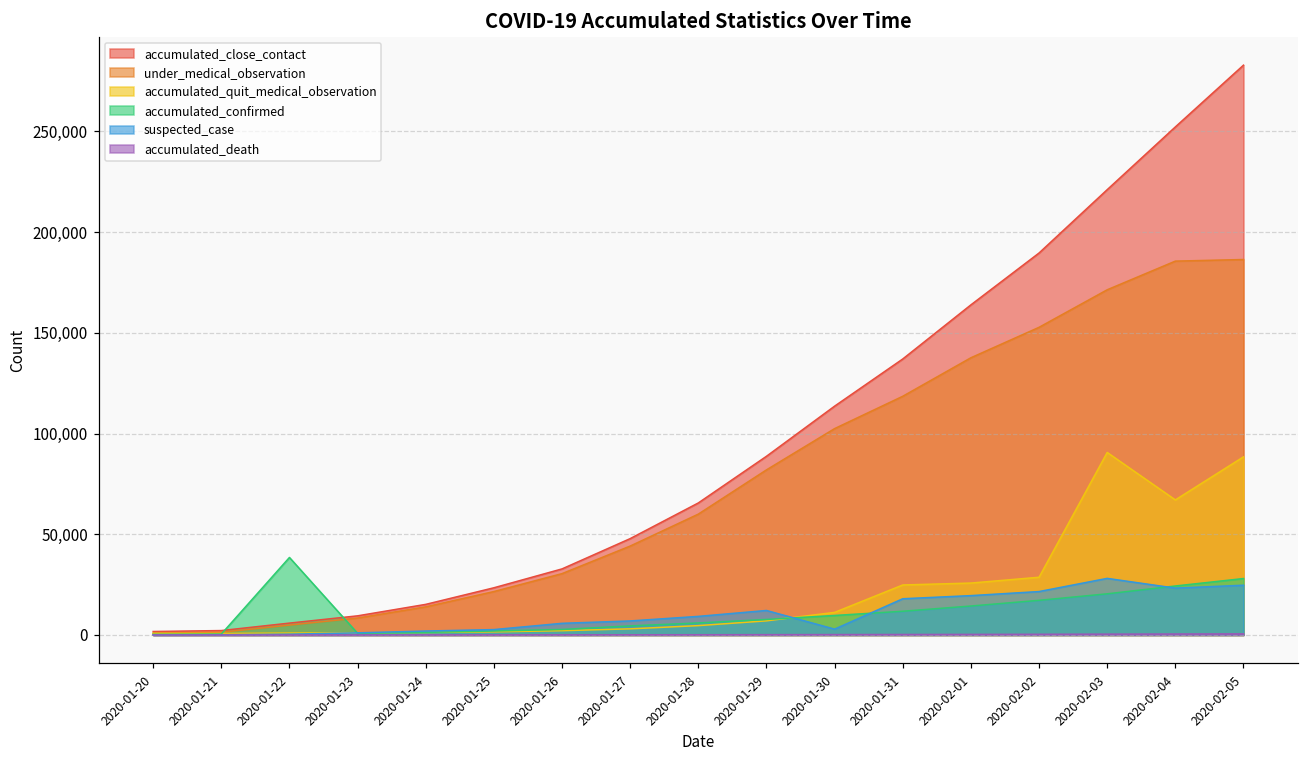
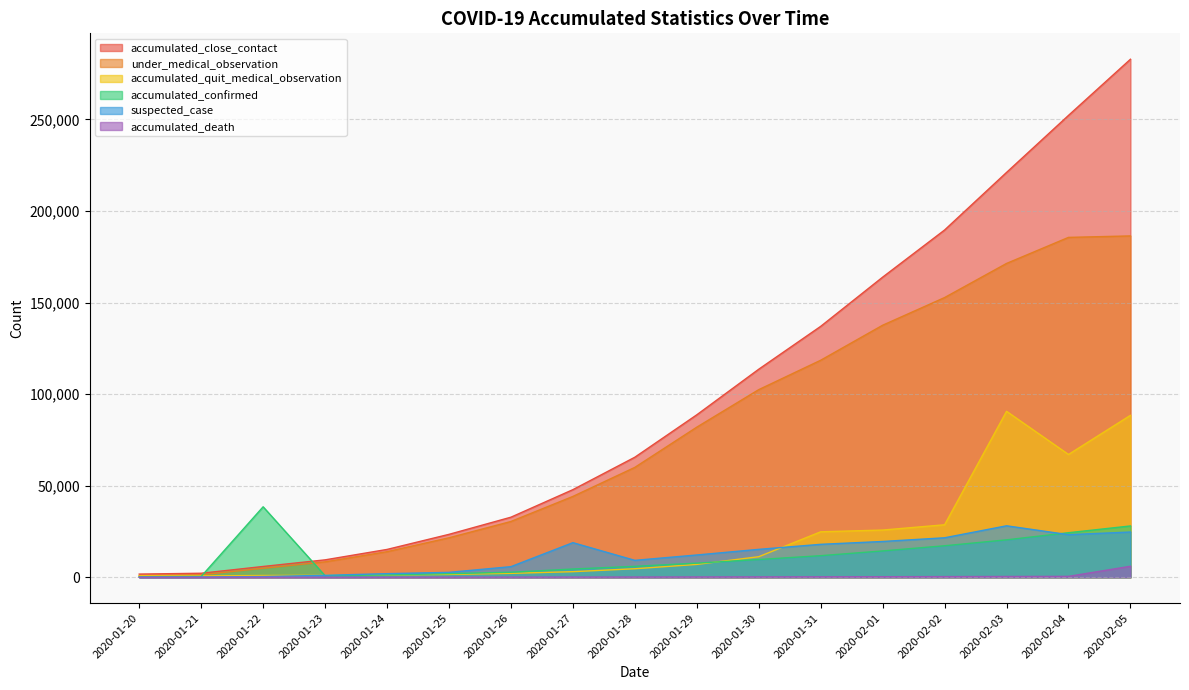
  {
    "accumulated_quit_medical_observation": {
      "2020-01-27": "3,000",
      "2020-01-30": "11,000",
      "2020-01-31": "25,000",
      "2020-02-01": "26,000",
      "2020-02-02": "29,000",
      "2020-02-03": "91,000",
      "2020-02-04": "67,000",
      "2020-02-05": "88,000"
    },
    "accumulated_confirmed": {
      "2020-01-22": "38,000",
      "2020-01-27": "5,000",
      "2020-01-30": "10,000",
      "2020-01-31": "12,000",
      "2020-02-01": "14,000",
      "2020-02-02": "17,000",
      "2020-02-03": "20,000",
      "2020-02-05": "28,000"
    },
    "suspected_case": {
      "2020-01-26": "6,000",
-     "2020-01-27": "7,000",
+     "2020-01-27": "19,000",
      "2020-01-28": "9,000",
      "2020-01-29": "12,000",
-     "2020-01-30": "3,000",
+     "2020-01-30": "15,000",
      "2020-01-31": "18,000",
      "2020-02-01": "20,000",
      "2020-02-02": "22,000",
      "2020-02-03": "28,000",
      "2020-02-05": "25,000"
    },
    "accumulated_death": {
      "2020-01-25": "0",
      "2020-01-26": "0",
      "2020-01-27": "0",
      "2020-01-28": "0",
      "2020-01-29": "0",
      "2020-01-30": "0",
      "2020-01-31": "0",
      "2020-02-01": "0",
      "2020-02-02": "0",
      "2020-02-03": "0",
      "2020-02-04": "0",
-     "2020-02-05": "1,000"
+     "2020-02-05": "6,000"
    }
  }
